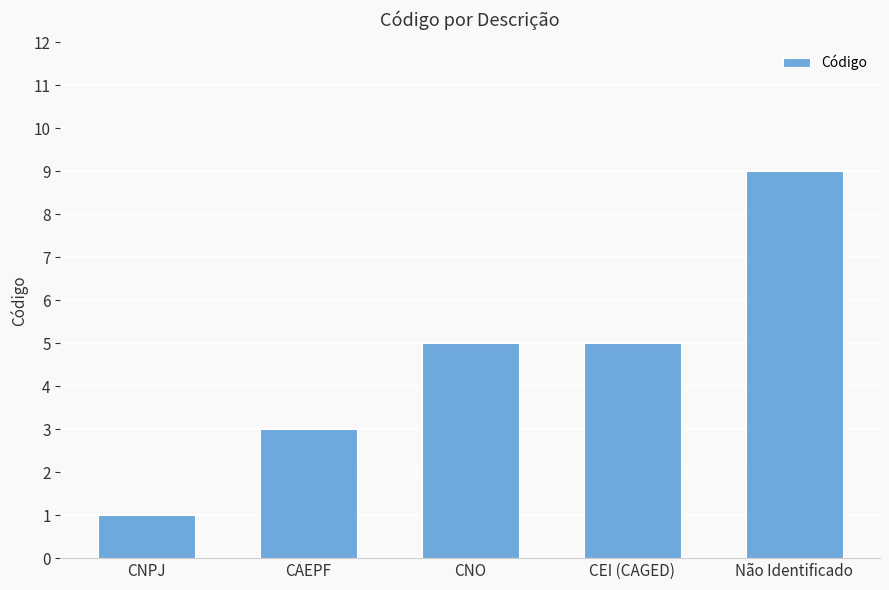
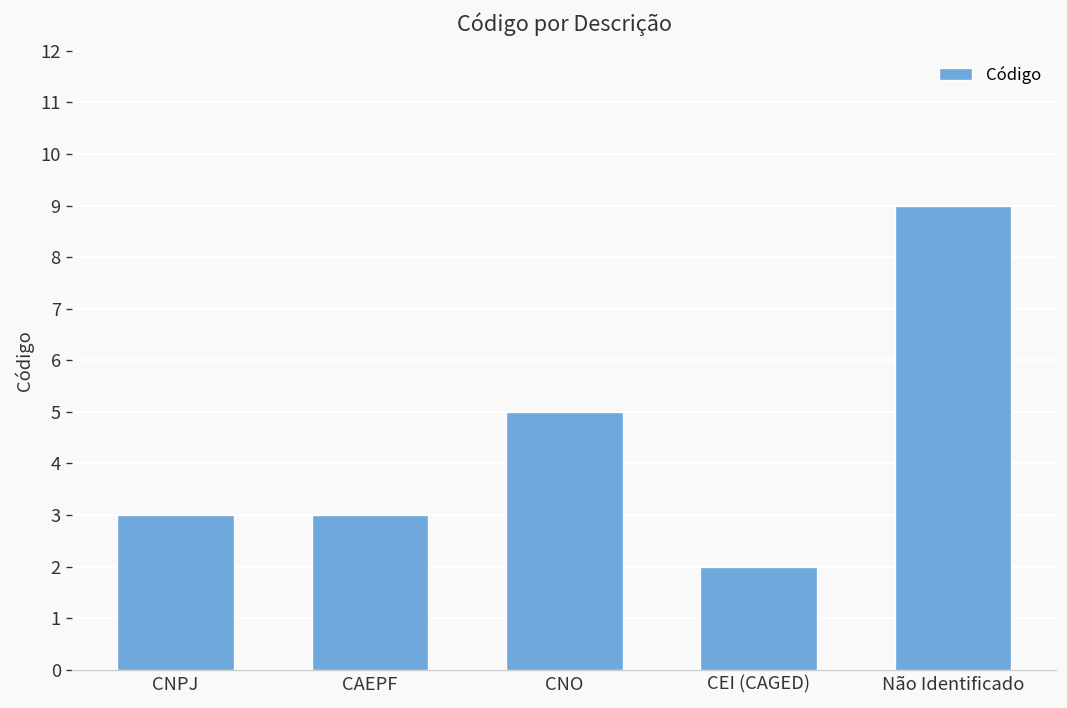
  {
-   "CNPJ": 1,
+   "CNPJ": 3,
    "CAEPF": 3,
    "CNO": 5,
-   "CEI (CAGED)": 5,
+   "CEI (CAGED)": 2,
    "Não Identificado": 9
  }
